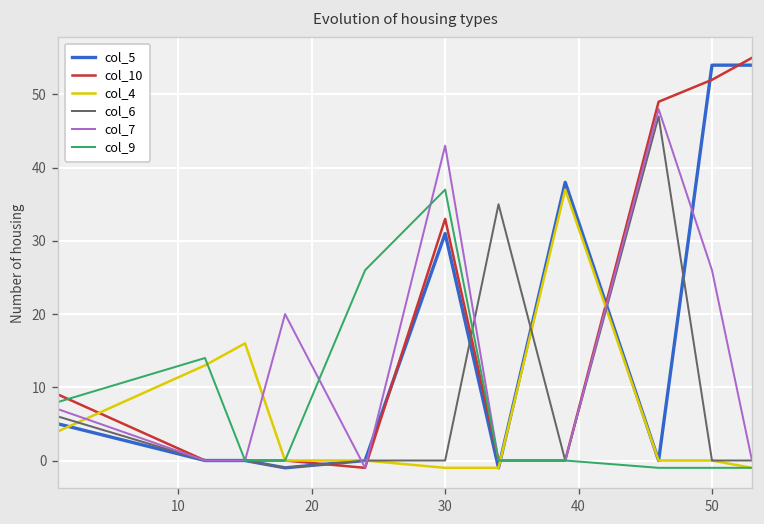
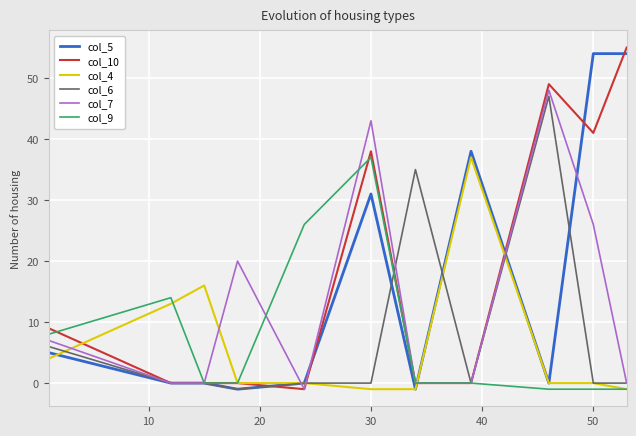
  {
    "col_5": {
      "30": 31,
      "50": 54
    },
    "col_10": {
-     "30": 33,
-     "50": 52
+     "30": 38,
+     "50": 41
    },
    "col_4": {
      "30": -1
    },
    "col_6": {
      "30": 0
    },
    "col_7": {
      "30": 43,
      "50": 26
    },
    "col_9": {
      "30": 37,
      "50": -1
    }
  }
